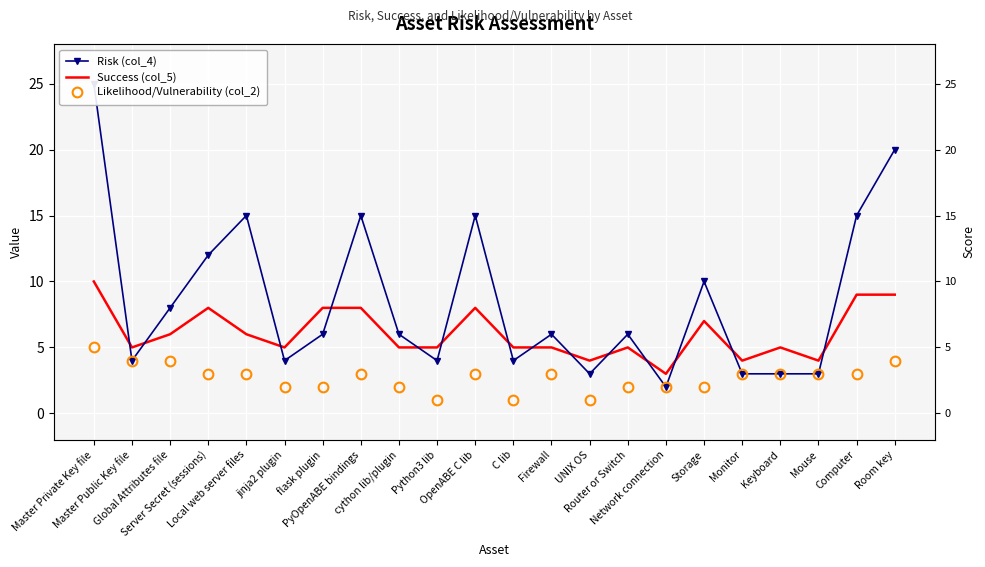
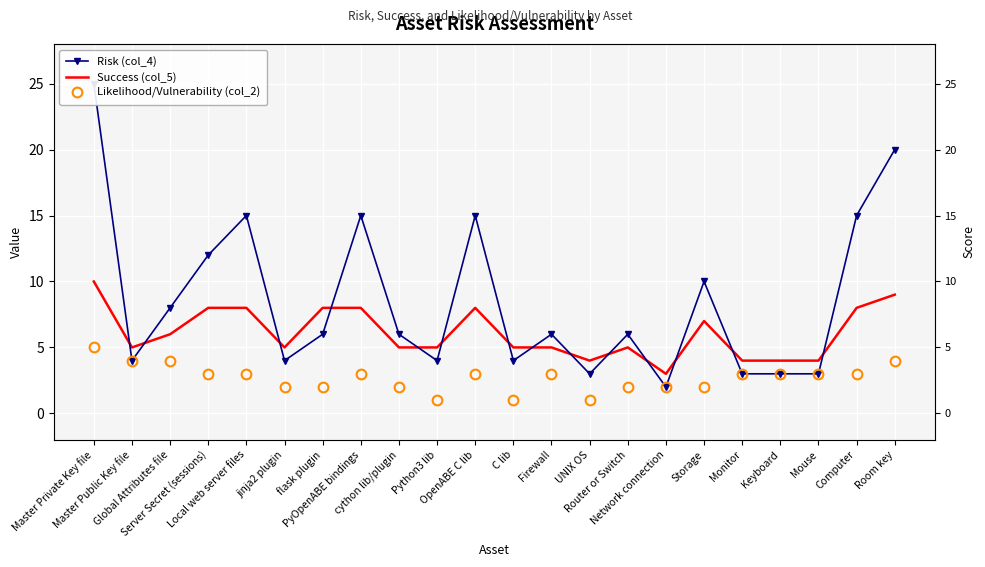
  {
    "Success (col_5)": {
      "Master Private Key file": 10,
      "Master Public Key file": 5,
      "Global Attributes file": 6,
      "Server Secret (sessions)": 8,
-     "Local web server files": 6,
+     "Local web server files": 8,
      "jinja2 plugin": 5,
      "flask plugin": 8,
      "PyOpenABE bindings": 8,
      "cython lib/plugin": 5,
      "Python3 lib": 5,
      "OpenABE C lib": 8,
      "C lib": 5,
      "Firewall": 5,
      "UNIX OS": 4,
      "Router or Switch": 5,
      "Network connection": 3,
      "Storage": 7,
      "Monitor": 4,
-     "Keyboard": 5,
+     "Keyboard": 4,
      "Mouse": 4,
-     "Computer": 9,
+     "Computer": 8,
      "Room key": 9
    }
  }
